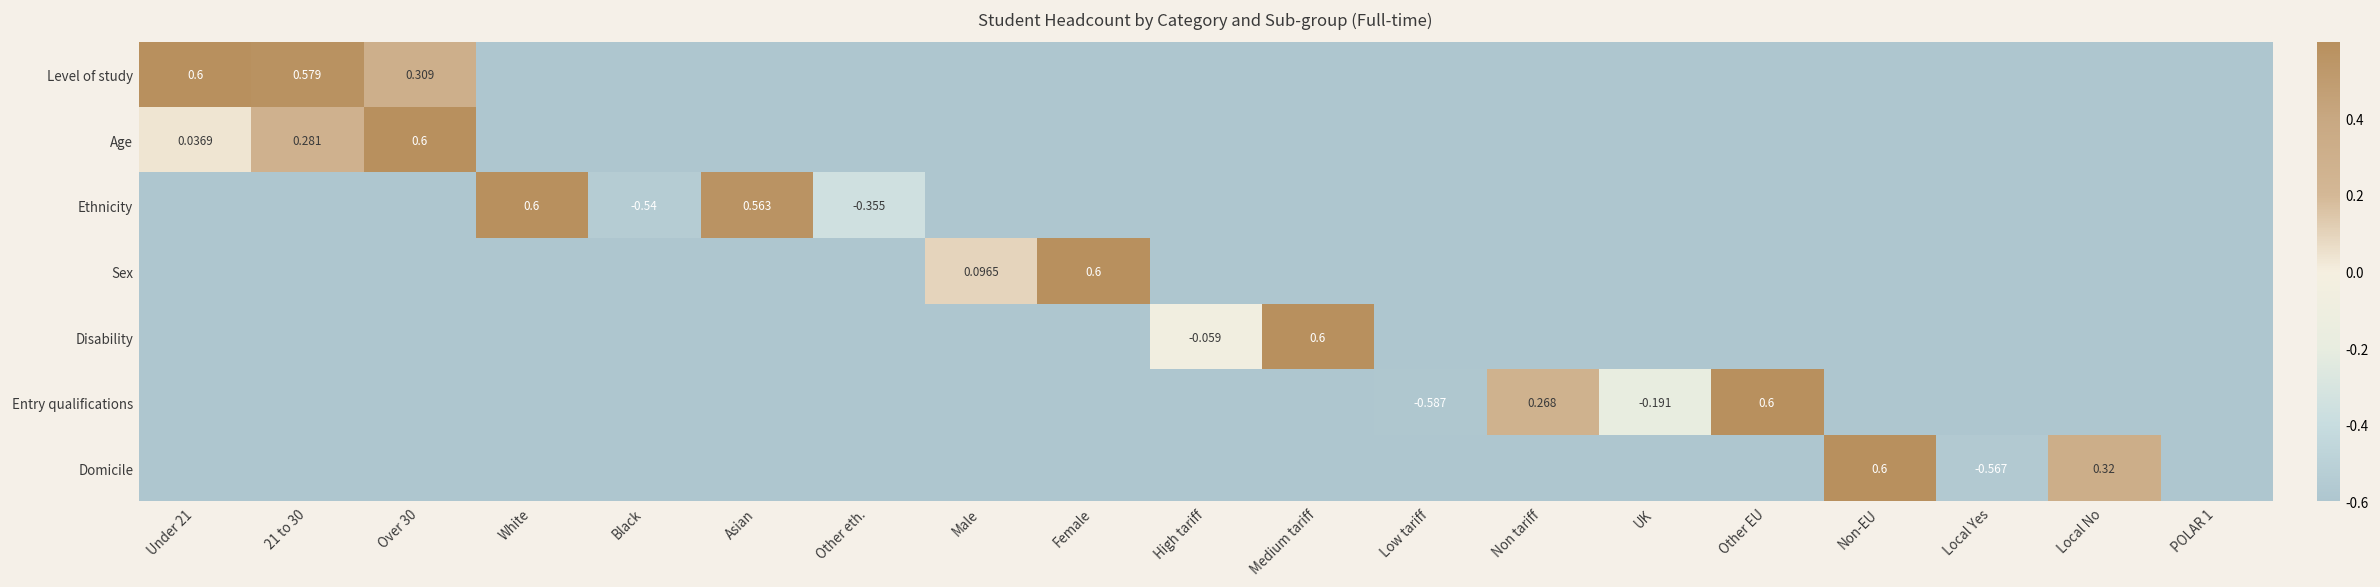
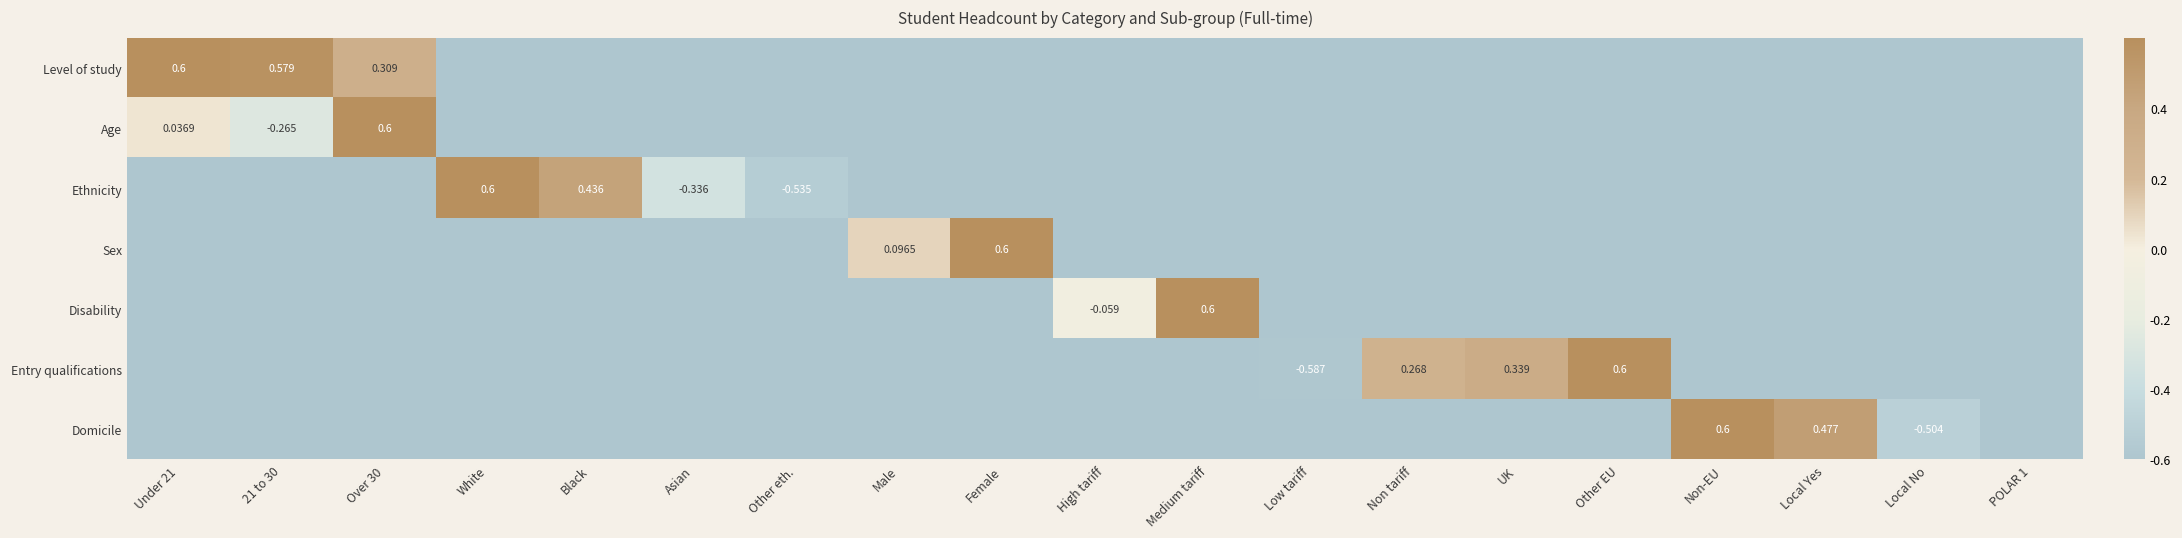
  {
    "Level of study": {
      "Under 21": 0.6,
      "21 to 30": 0.579,
      "Over 30": 0.309
    },
    "Age": {
      "Under 21": 0.0369,
-     "21 to 30": 0.281,
+     "21 to 30": -0.265,
      "Over 30": 0.6
    },
    "Ethnicity": {
      "White": 0.6,
-     "Black": -0.54,
-     "Asian": 0.563,
-     "Other eth.": -0.355
+     "Black": 0.436,
+     "Asian": -0.336,
+     "Other eth.": -0.535
    },
    "Sex": {
      "Male": 0.0965,
      "Female": 0.6
    },
    "Disability": {
      "High tariff": -0.059,
      "Medium tariff": 0.6
    },
    "Entry qualifications": {
      "Low tariff": -0.587,
      "Non tariff": 0.268,
-     "UK": -0.191,
+     "UK": 0.339,
      "Other EU": 0.6
    },
    "Domicile": {
      "Non-EU": 0.6,
-     "Local Yes": -0.567,
-     "Local No": 0.32
+     "Local Yes": 0.477,
+     "Local No": -0.504
    }
  }
